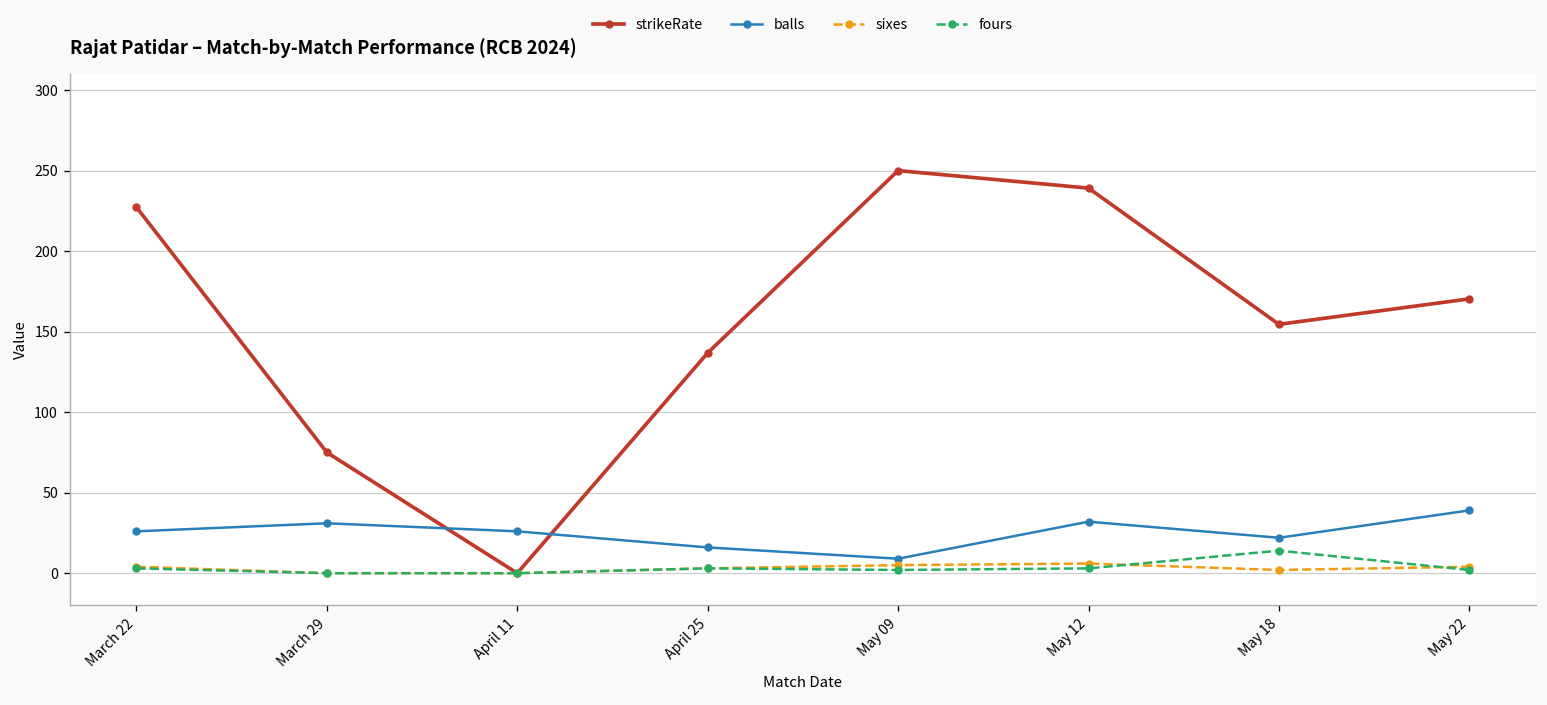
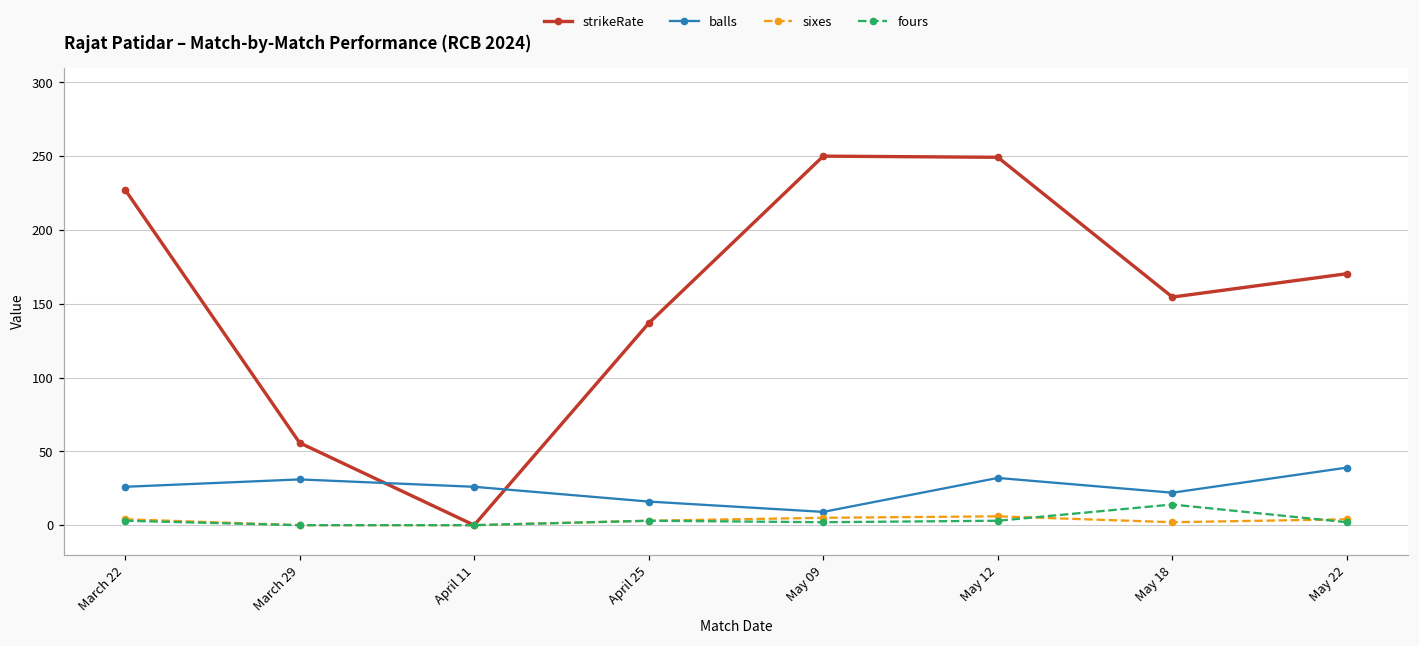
  {
    "strikeRate": {
      "March 22": 227,
-     "March 29": 75,
+     "March 29": 56,
      "April 25": 137,
      "May 09": 250,
-     "May 12": 239,
+     "May 12": 249,
      "May 18": 155,
      "May 22": 170
    },
    "balls": {
      "March 22": 26,
      "March 29": 31,
      "April 11": 26,
      "April 25": 16,
      "May 09": 9,
      "May 12": 32,
      "May 18": 22,
      "May 22": 39
    },
    "sixes": {
      "May 09": 5,
      "May 12": 6,
      "May 18": 2,
      "May 22": 4
    },
    "fours": {
      "May 09": 2,
      "May 12": 3,
      "May 18": 14,
      "May 22": 2
    }
  }
